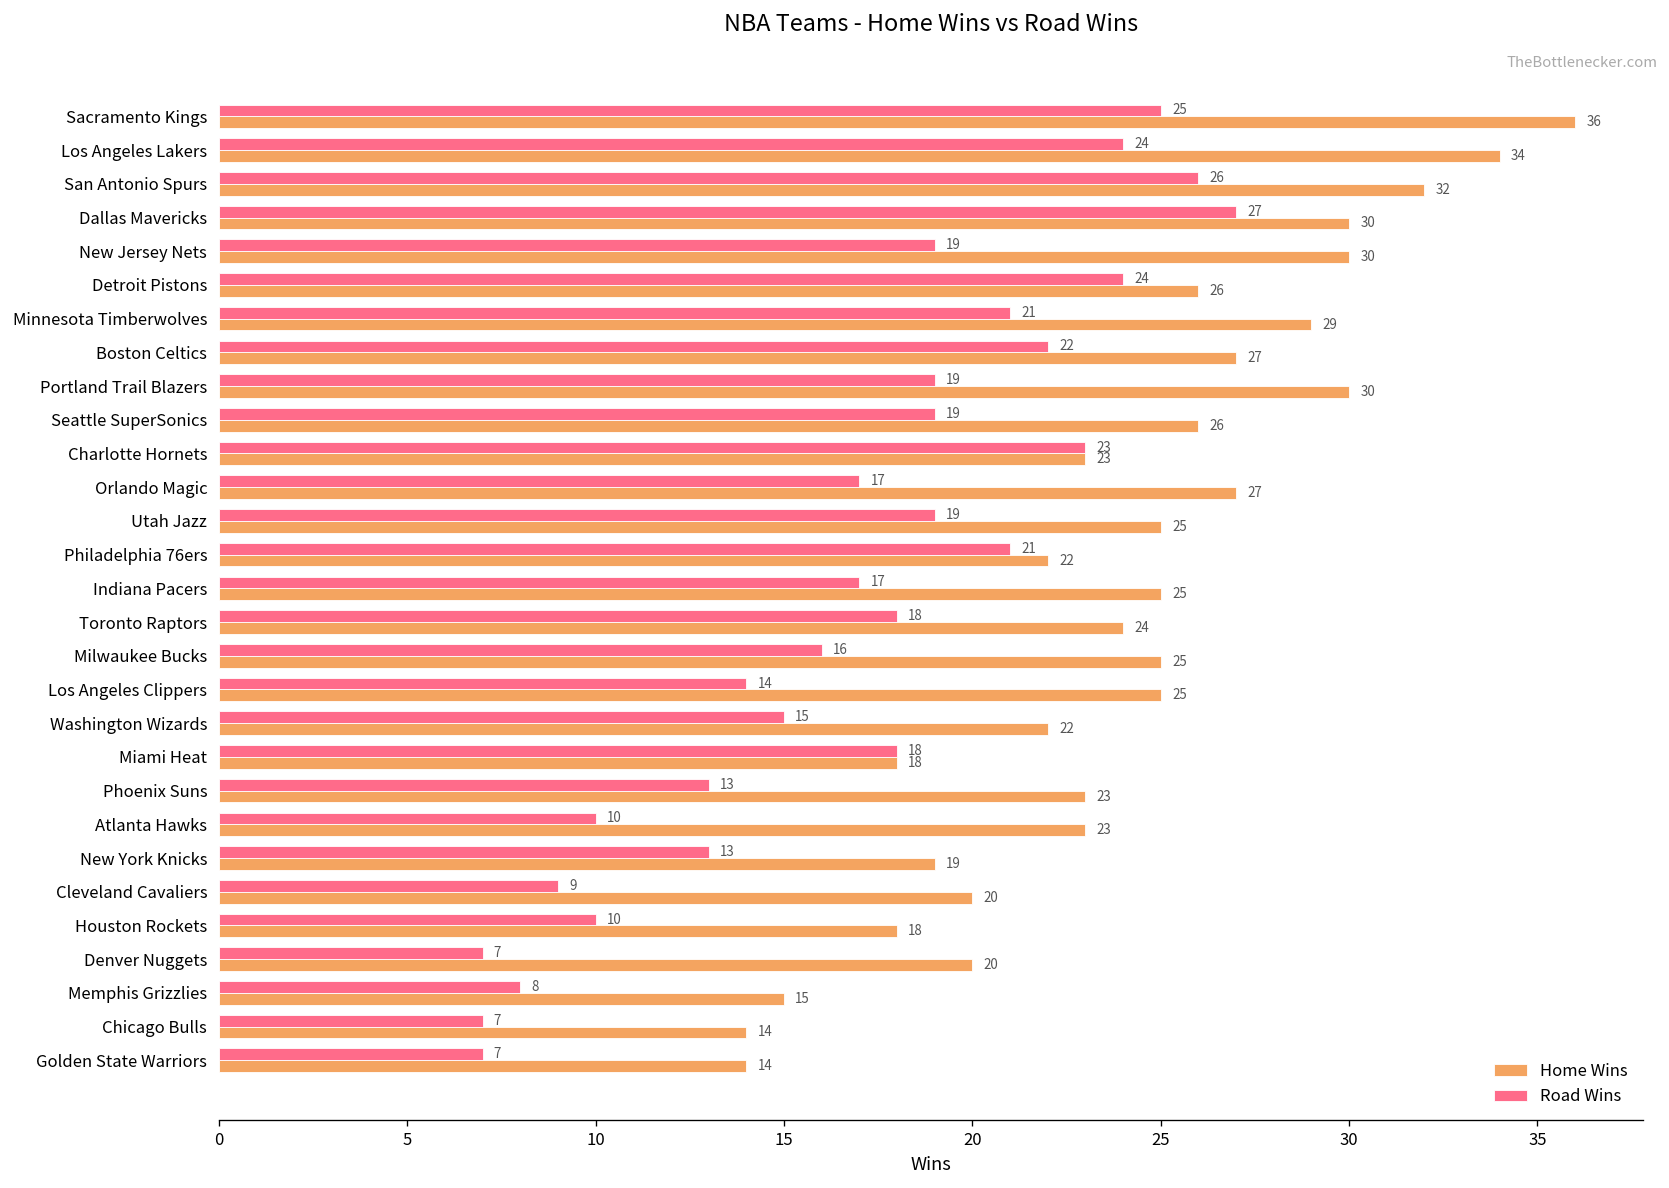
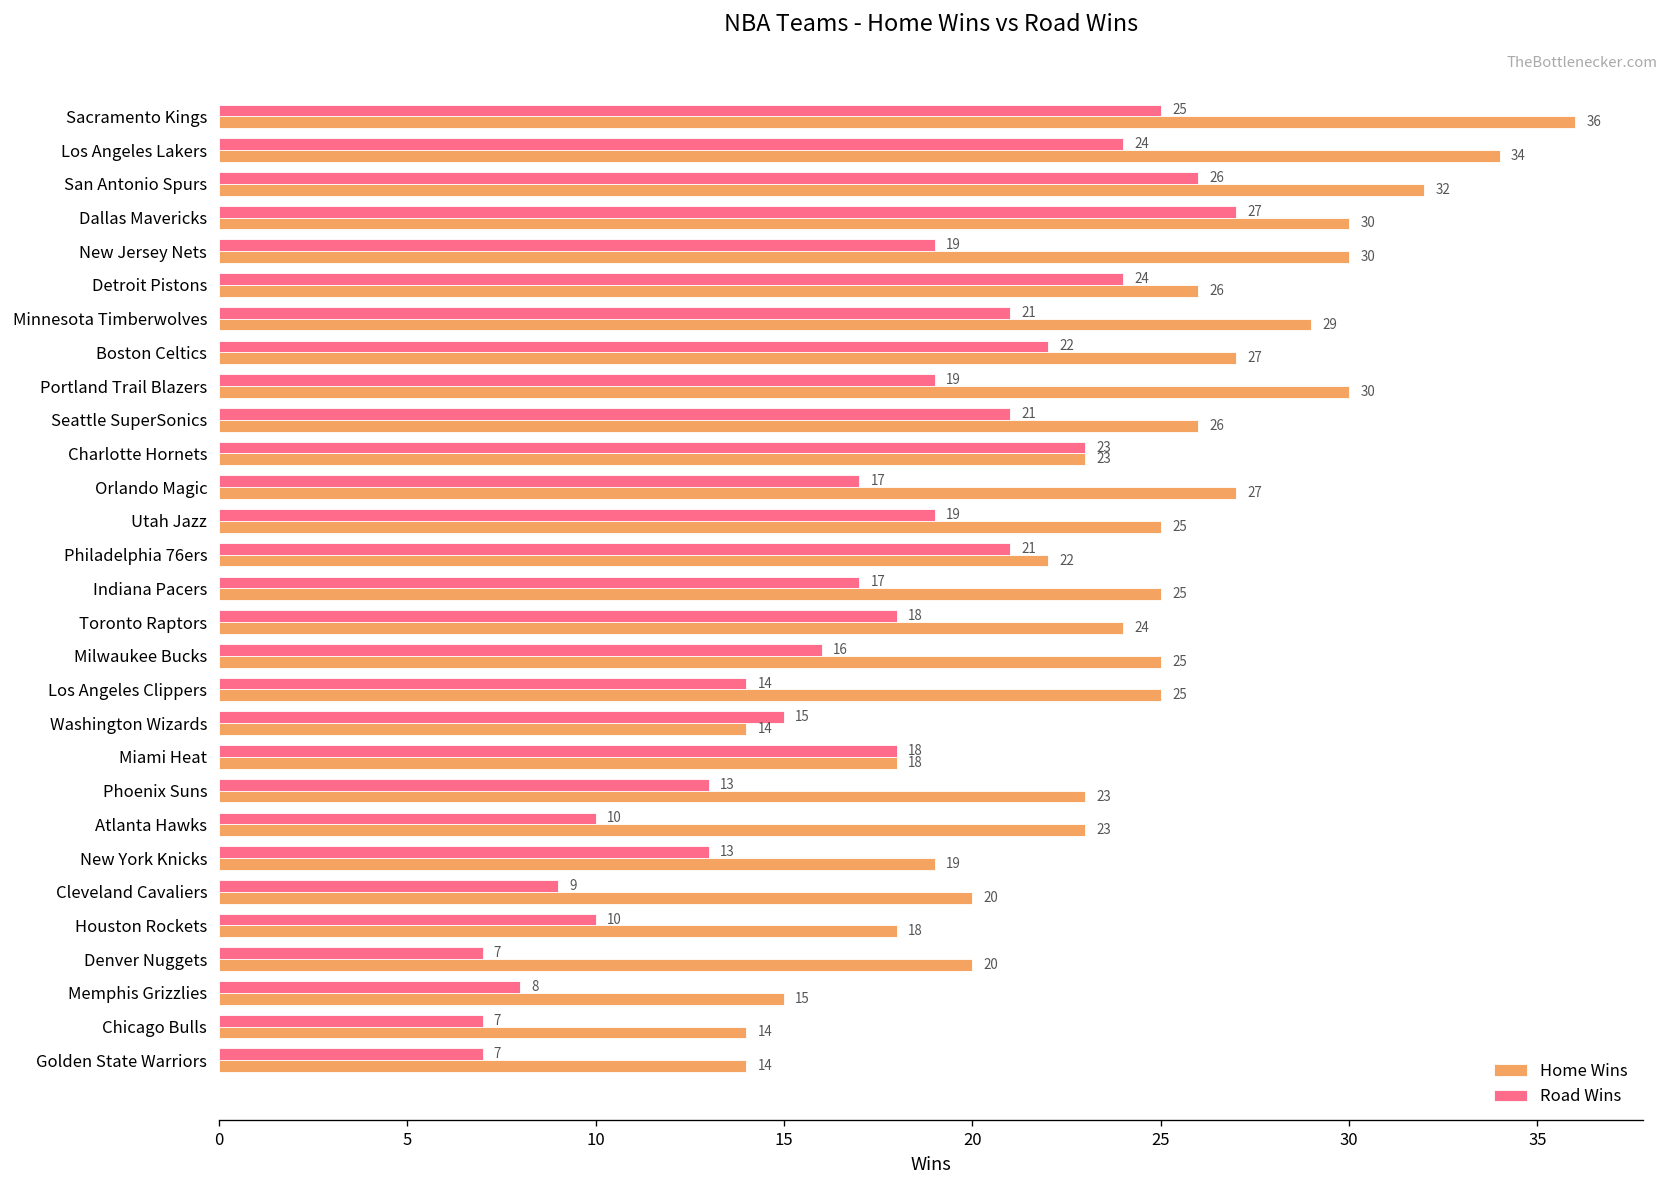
  {
    "Home Wins": {
      "Sacramento Kings": 36,
      "Los Angeles Lakers": 34,
      "San Antonio Spurs": 32,
      "Dallas Mavericks": 30,
      "New Jersey Nets": 30,
      "Detroit Pistons": 26,
      "Minnesota Timberwolves": 29,
      "Boston Celtics": 27,
      "Portland Trail Blazers": 30,
      "Seattle SuperSonics": 26,
      "Charlotte Hornets": 23,
      "Orlando Magic": 27,
      "Utah Jazz": 25,
      "Philadelphia 76ers": 22,
      "Indiana Pacers": 25,
      "Toronto Raptors": 24,
      "Milwaukee Bucks": 25,
      "Los Angeles Clippers": 25,
-     "Washington Wizards": 22,
+     "Washington Wizards": 14,
      "Miami Heat": 18,
      "Phoenix Suns": 23,
      "Atlanta Hawks": 23,
      "New York Knicks": 19,
      "Cleveland Cavaliers": 20,
      "Houston Rockets": 18,
      "Denver Nuggets": 20,
      "Memphis Grizzlies": 15,
      "Chicago Bulls": 14,
      "Golden State Warriors": 14
    },
    "Road Wins": {
      "Sacramento Kings": 25,
      "Los Angeles Lakers": 24,
      "San Antonio Spurs": 26,
      "Dallas Mavericks": 27,
      "New Jersey Nets": 19,
      "Detroit Pistons": 24,
      "Minnesota Timberwolves": 21,
      "Boston Celtics": 22,
      "Portland Trail Blazers": 19,
-     "Seattle SuperSonics": 19,
+     "Seattle SuperSonics": 21,
      "Charlotte Hornets": 23,
      "Orlando Magic": 17,
      "Utah Jazz": 19,
      "Philadelphia 76ers": 21,
      "Indiana Pacers": 17,
      "Toronto Raptors": 18,
      "Milwaukee Bucks": 16,
      "Los Angeles Clippers": 14,
      "Washington Wizards": 15,
      "Miami Heat": 18,
      "Phoenix Suns": 13,
      "Atlanta Hawks": 10,
      "New York Knicks": 13,
      "Cleveland Cavaliers": 9,
      "Houston Rockets": 10,
      "Denver Nuggets": 7,
      "Memphis Grizzlies": 8,
      "Chicago Bulls": 7,
      "Golden State Warriors": 7
    }
  }
